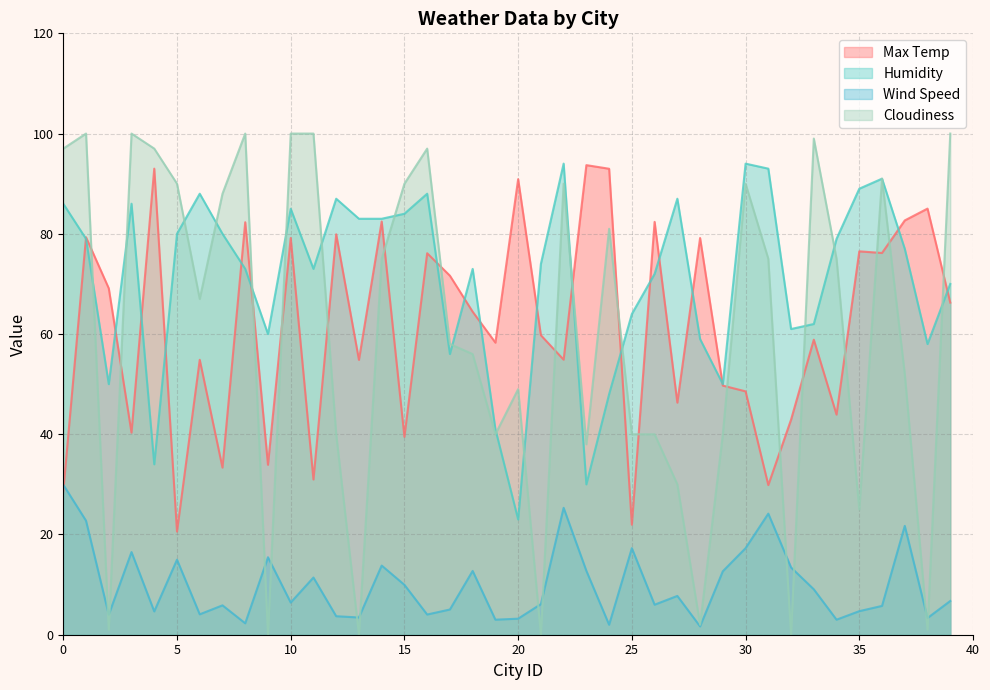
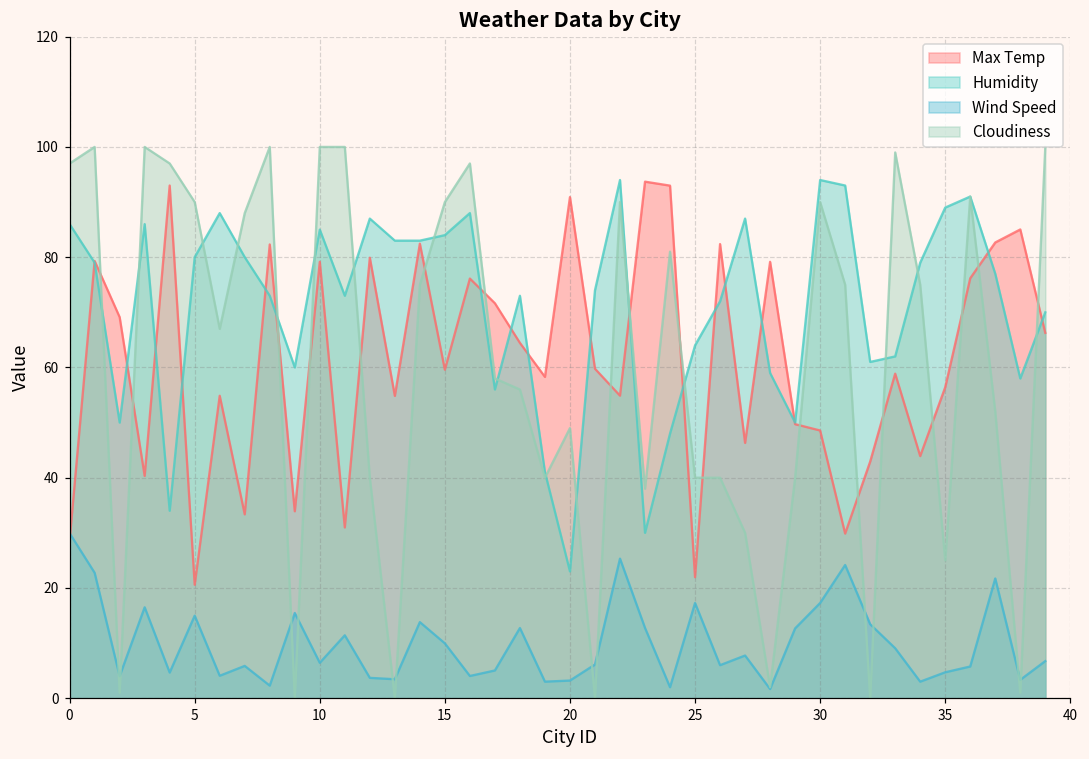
  {
    "Max Temp": {
      "0": 29,
      "5": 21,
      "10": 79,
-     "15": 39,
+     "15": 60,
      "20": 91,
      "25": 22,
      "30": 49,
-     "35": 77
+     "35": 56
    }
  }
